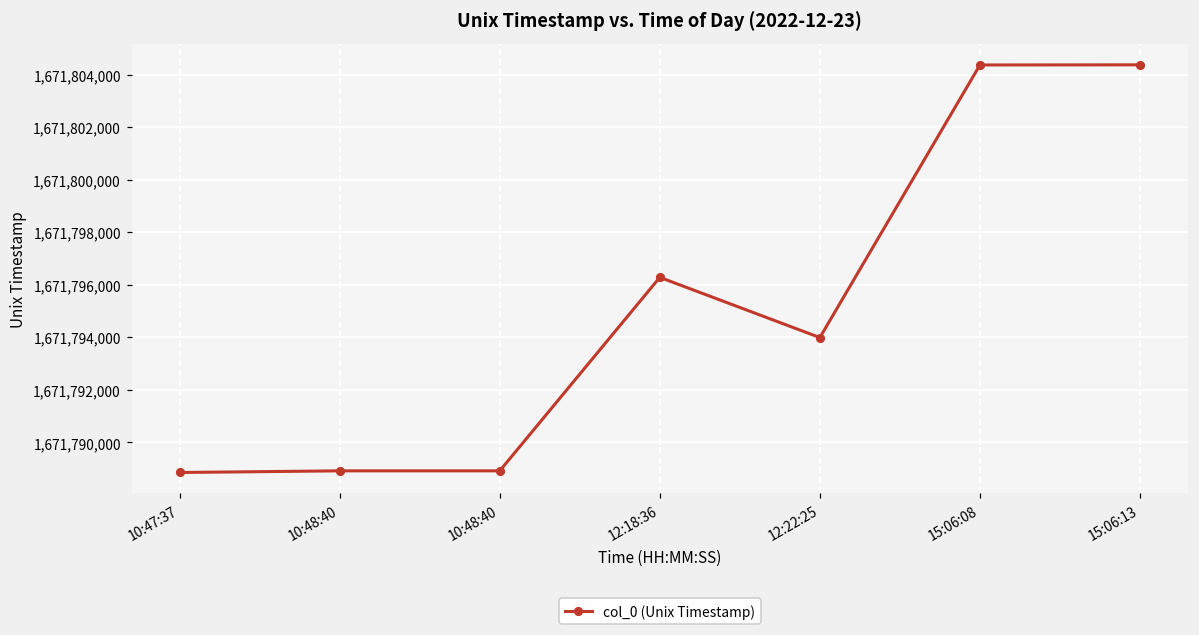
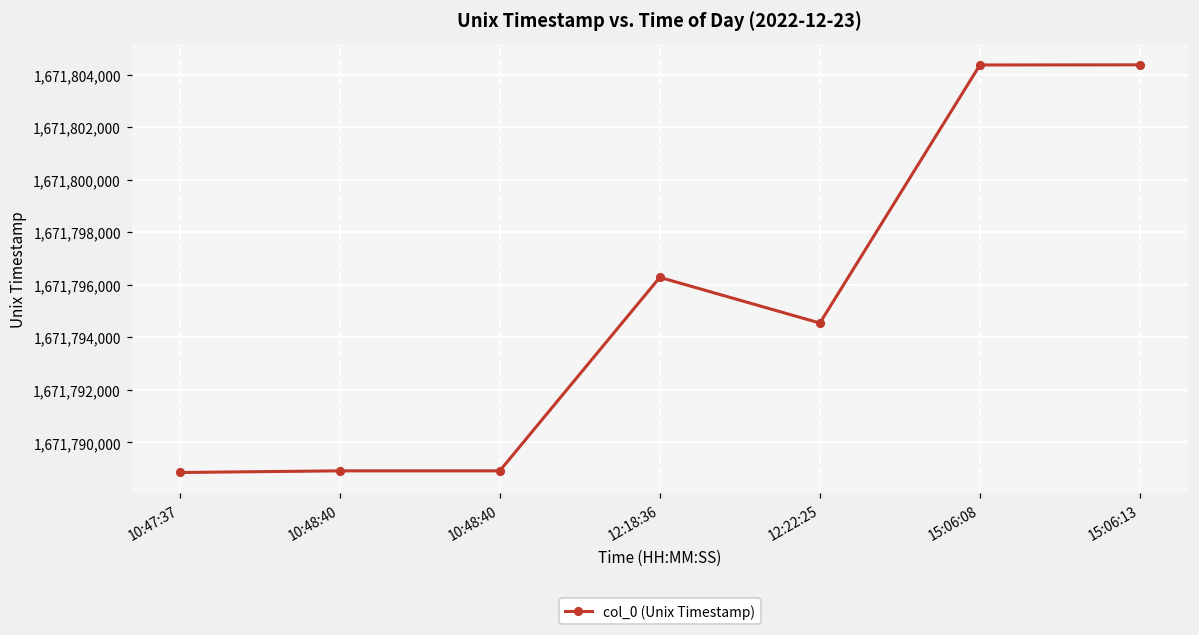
  {
    "10:47:37": "1,671,788,900",
    "12:18:36": "1,671,796,300",
-   "12:22:25": "1,671,794,000",
+   "12:22:25": "1,671,794,500",
    "15:06:08": "1,671,804,400",
    "15:06:13": "1,671,804,400"
  }
